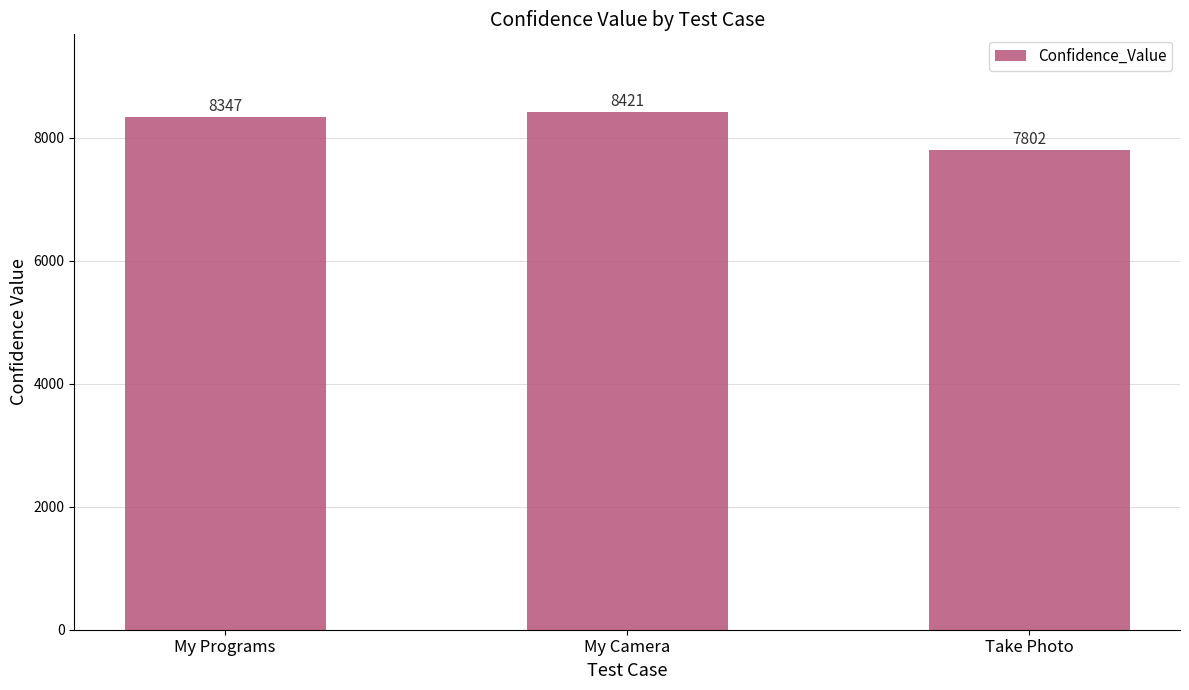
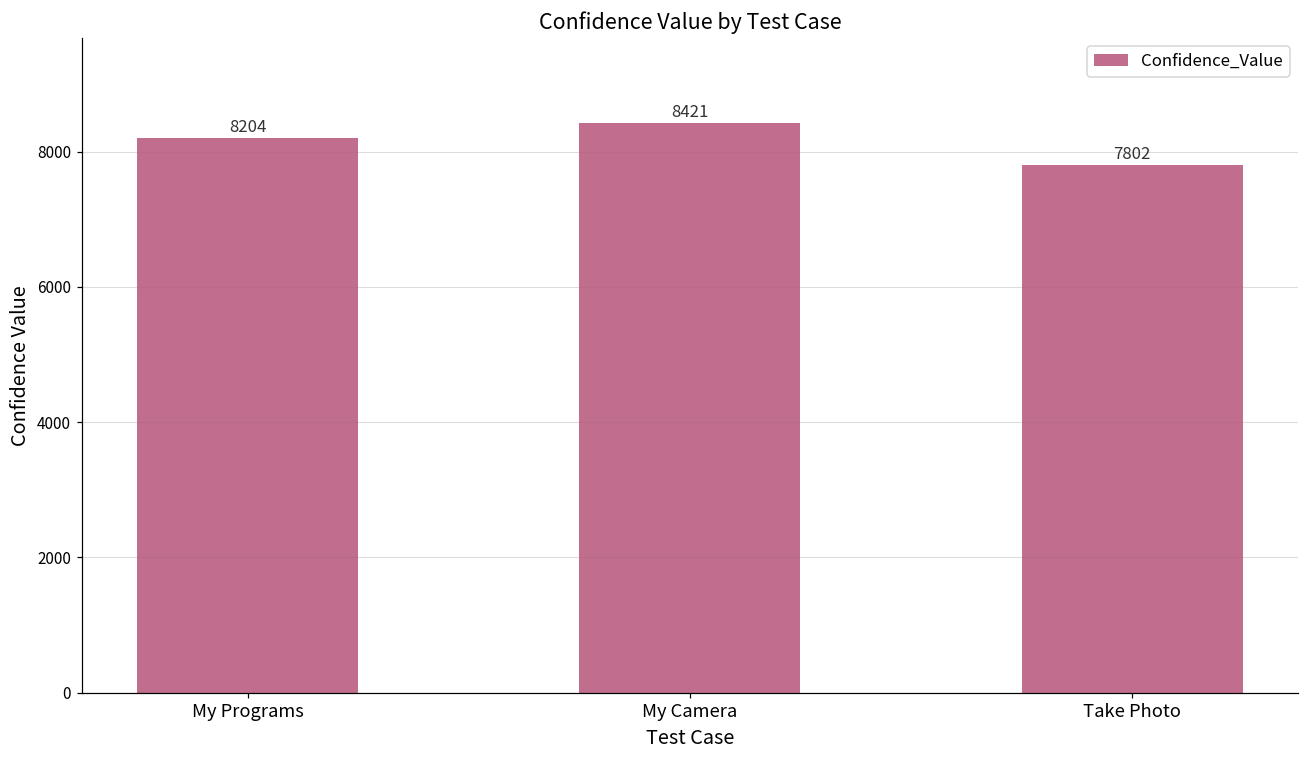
  {
-   "My Programs": 8347,
+   "My Programs": 8204,
    "My Camera": 8421,
    "Take Photo": 7802
  }
